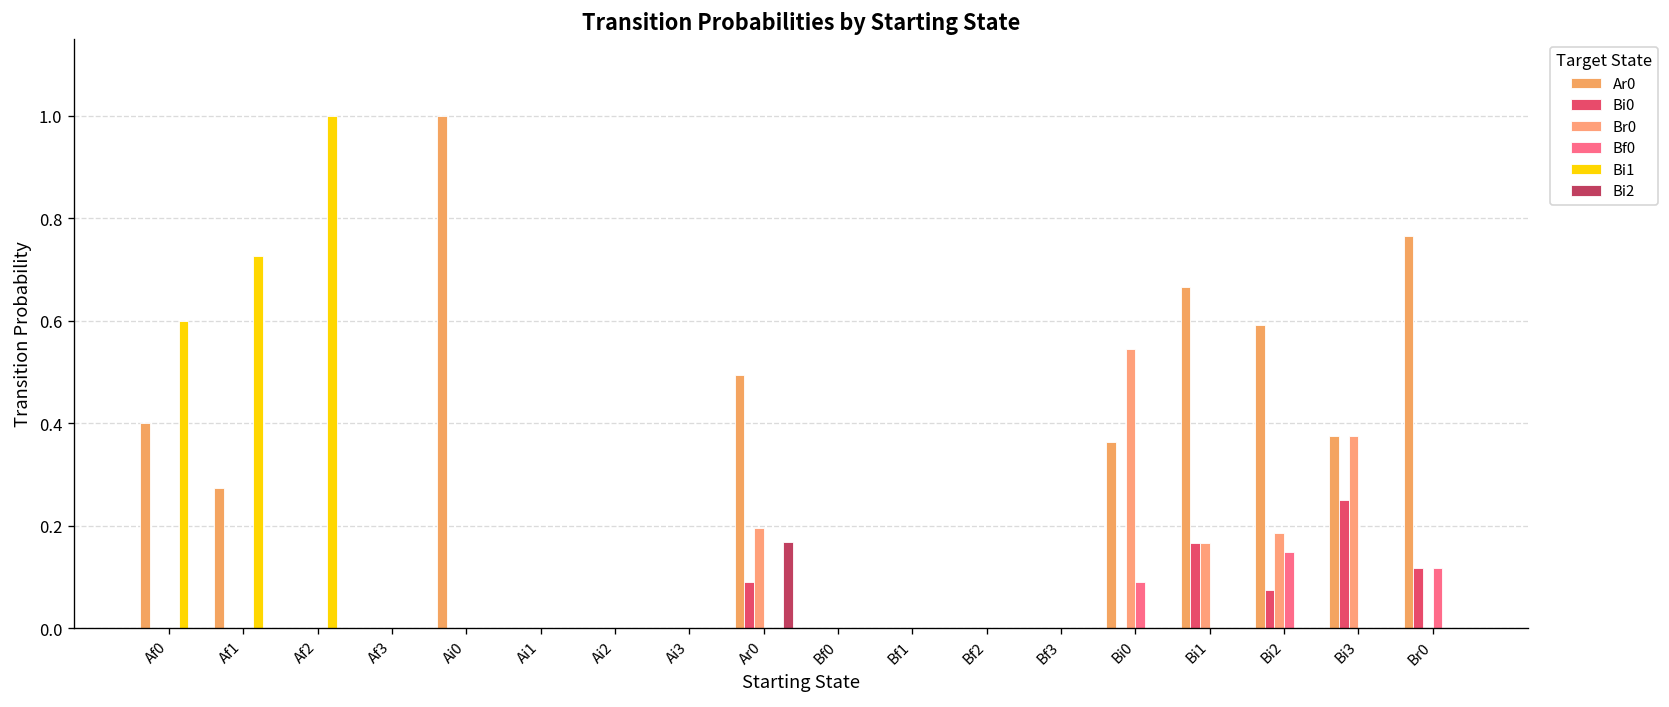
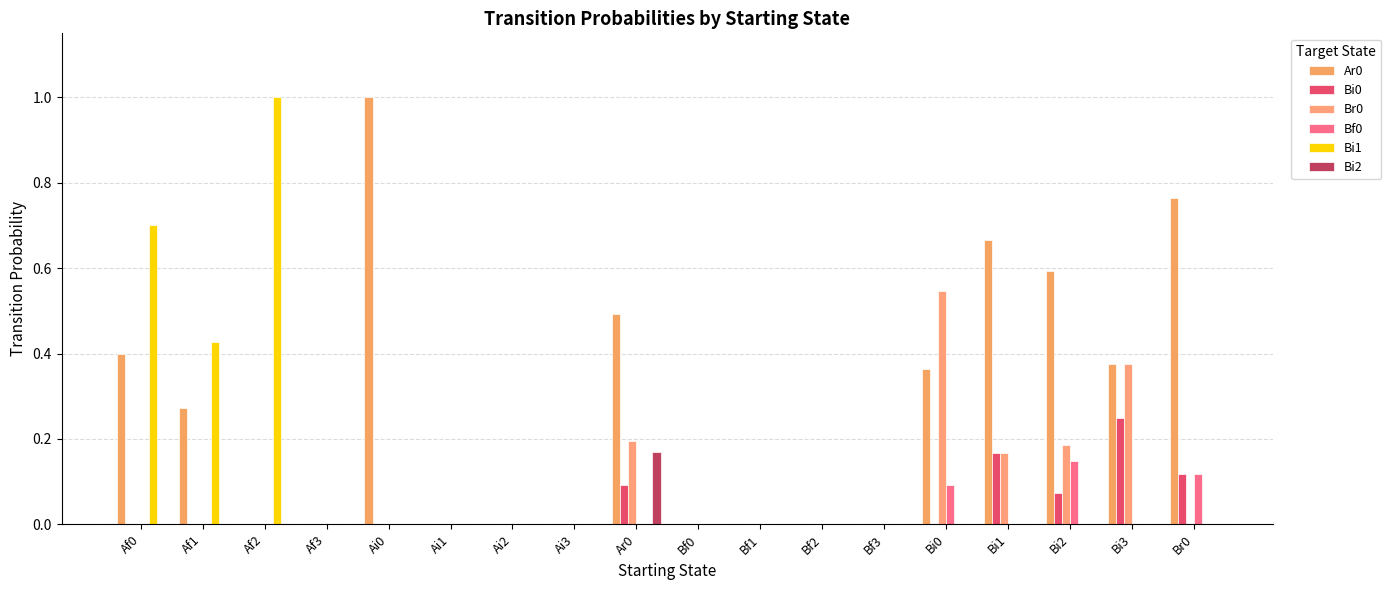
  {
    "Bi1": {
-     "Af0": 0.6,
-     "Af1": 0.73,
+     "Af0": 0.7,
+     "Af1": 0.43,
      "Af2": 1.00,
      "Af3": 0.00,
      "Ai0": 0.00,
      "Ai1": 0.00,
      "Ai2": 0.00,
      "Ai3": 0.00,
      "Ar0": 0.00,
      "Bf0": 0.00,
      "Bf1": 0.00,
      "Bf2": 0.00,
      "Bf3": 0.00,
      "Bi0": 0.00,
      "Bi1": 0.00,
      "Bi2": 0.00,
      "Bi3": 0.00,
      "Br0": 0.00
    }
  }
